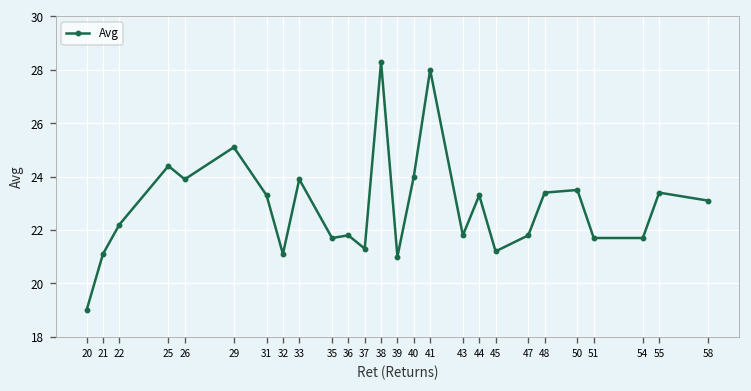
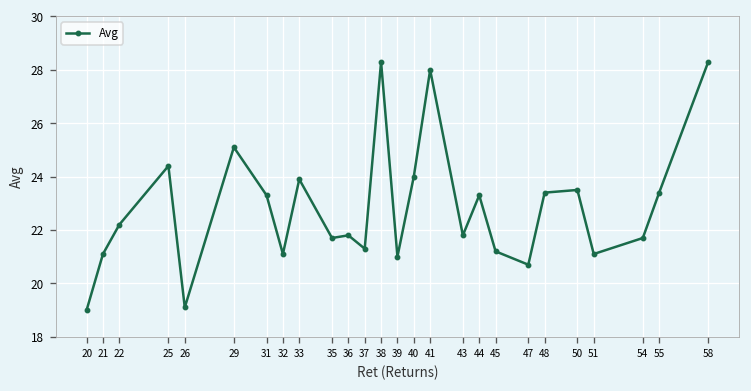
  {
    "20": 19.0,
    "21": 21.1,
    "22": 22.2,
    "25": 24.4,
-   "26": 23.9,
+   "26": 19.1,
    "29": 25.1,
    "31": 23.3,
    "32": 21.1,
    "33": 23.9,
    "35": 21.7,
    "36": 21.8,
    "37": 21.3,
    "38": 28.3,
    "39": 21.0,
    "40": 24.0,
    "41": 28.0,
    "43": 21.8,
    "44": 23.3,
    "45": 21.2,
-   "47": 21.8,
+   "47": 20.7,
    "48": 23.4,
    "50": 23.5,
-   "51": 21.7,
+   "51": 21.1,
    "54": 21.7,
    "55": 23.4,
-   "58": 23.1
+   "58": 28.3
  }
